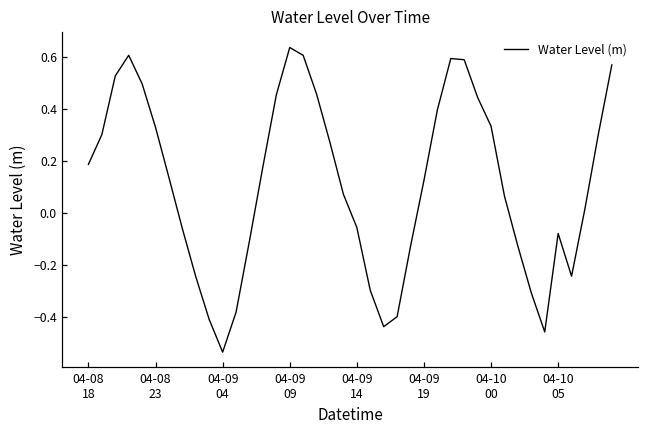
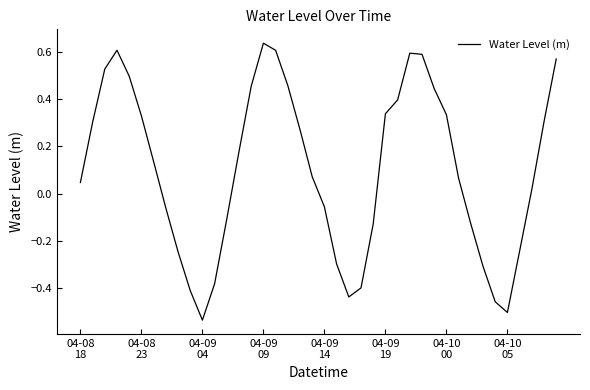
  {
-   "04-08 18": 0.19,
+   "04-08 18": 0.05,
    "04-08 23": 0.33,
    "04-09 04": -0.53,
    "04-09 09": 0.64,
    "04-09 14": -0.06,
-   "04-09 19": 0.13,
+   "04-09 19": 0.34,
    "04-10 00": 0.33,
-   "04-10 05": -0.08
+   "04-10 05": -0.50
  }
